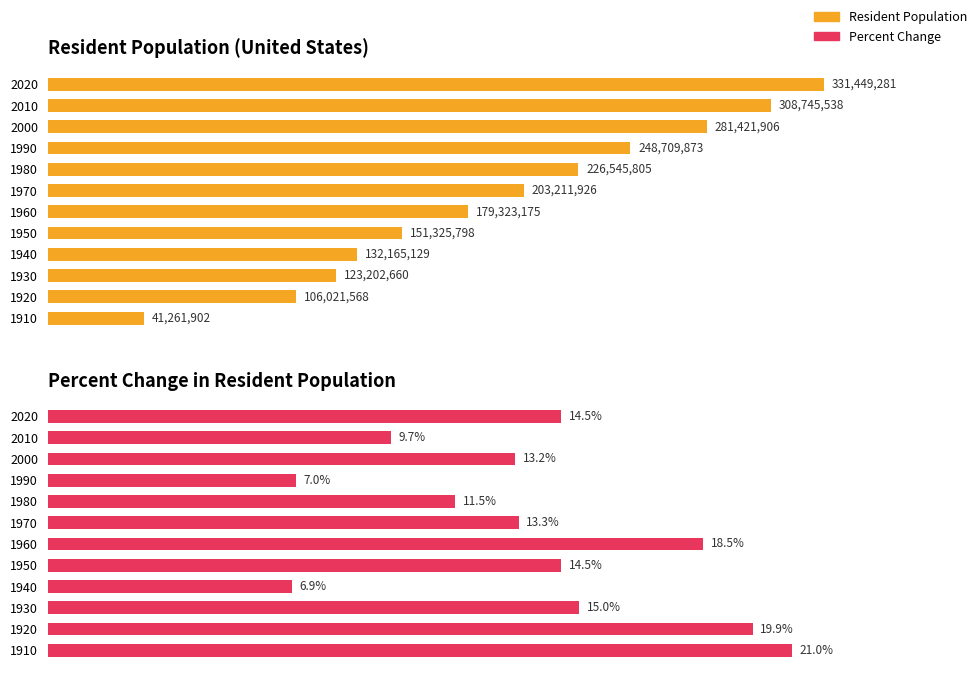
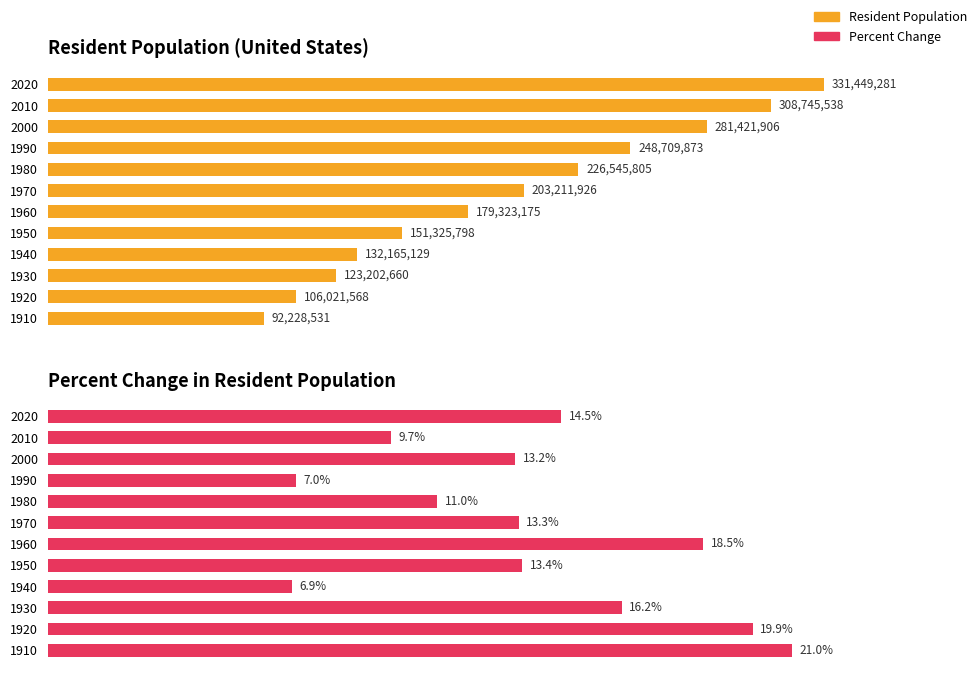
  {
    "Resident Population (United States)": {
      "2020": "331,449,281",
      "2010": "308,745,538",
      "2000": "281,421,906",
      "1990": "248,709,873",
      "1980": "226,545,805",
      "1970": "203,211,926",
      "1960": "179,323,175",
      "1950": "151,325,798",
      "1940": "132,165,129",
      "1930": "123,202,660",
      "1920": "106,021,568",
-     "1910": "41,261,902"
+     "1910": "92,228,531"
    },
    "Percent Change in Resident Population": {
      "2020": "14.5%",
      "2010": "9.7%",
      "2000": "13.2%",
      "1990": "7.0%",
-     "1980": "11.5%",
+     "1980": "11.0%",
      "1970": "13.3%",
      "1960": "18.5%",
-     "1950": "14.5%",
+     "1950": "13.4%",
      "1940": "6.9%",
-     "1930": "15.0%",
+     "1930": "16.2%",
      "1920": "19.9%",
      "1910": "21.0%"
    }
  }
